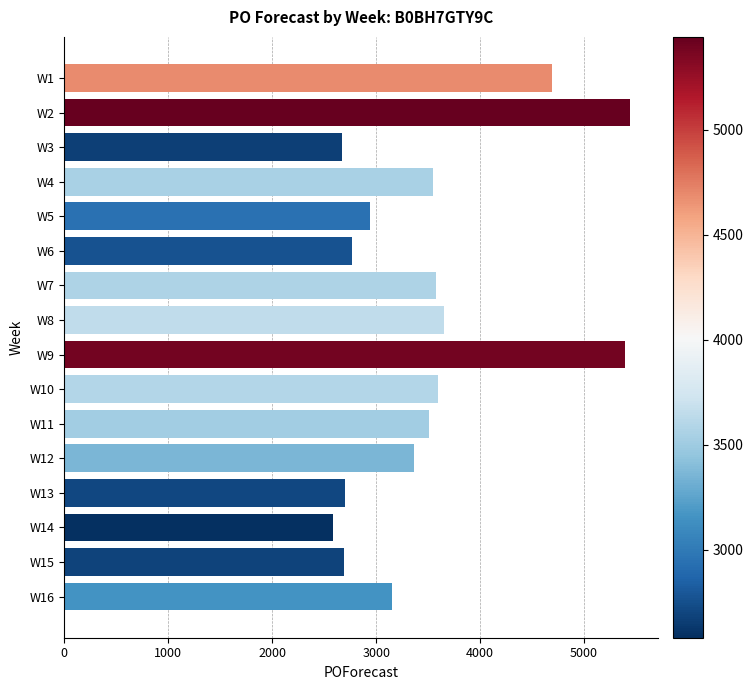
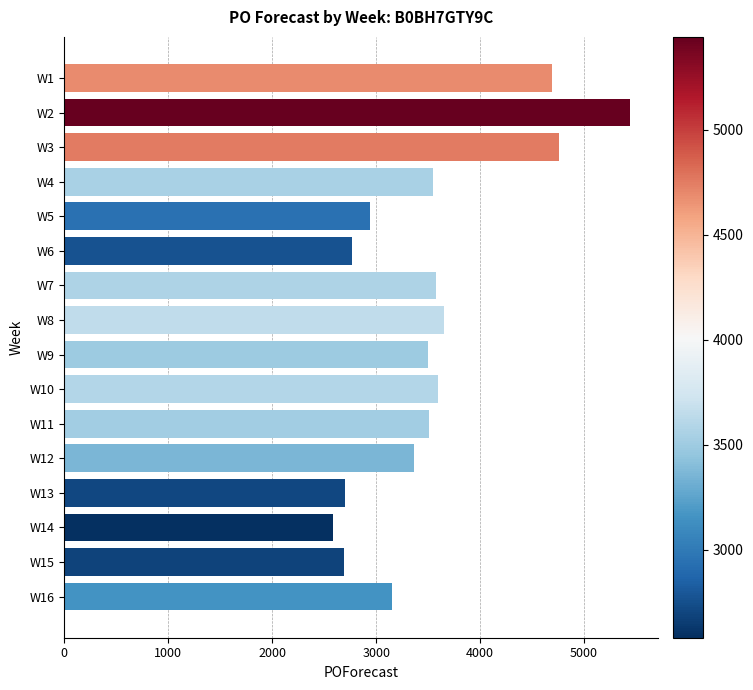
  {
    "W1": 4690,
    "W2": 5440,
-   "W3": 2670,
+   "W3": 4760,
    "W4": 3550,
    "W5": 2940,
    "W6": 2760,
    "W7": 3580,
    "W8": 3650,
-   "W9": 5390,
+   "W9": 3500,
    "W10": 3590,
    "W11": 3510,
    "W12": 3360,
    "W13": 2700,
    "W14": 2580,
    "W15": 2690,
    "W16": 3160
  }
